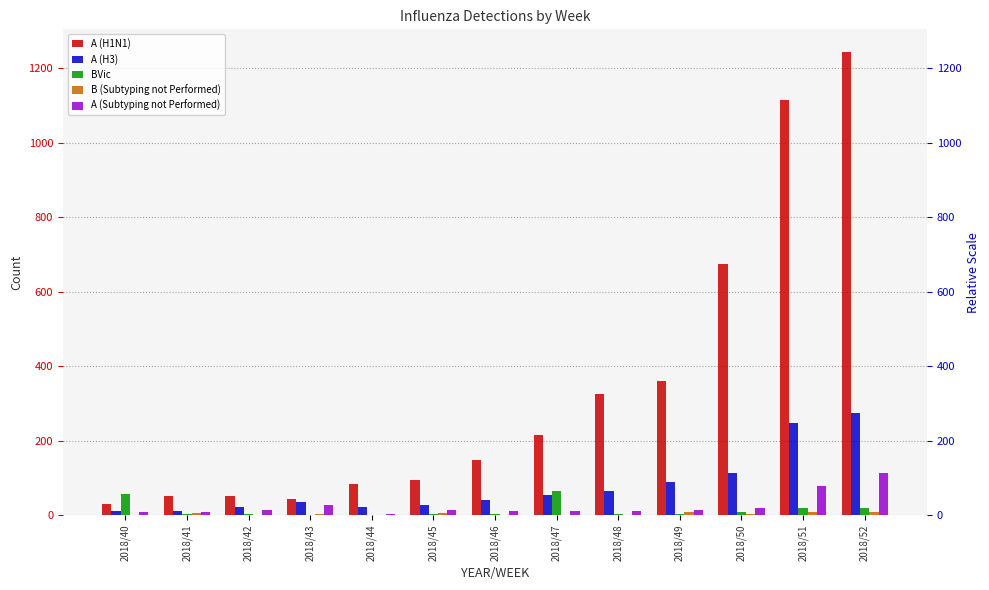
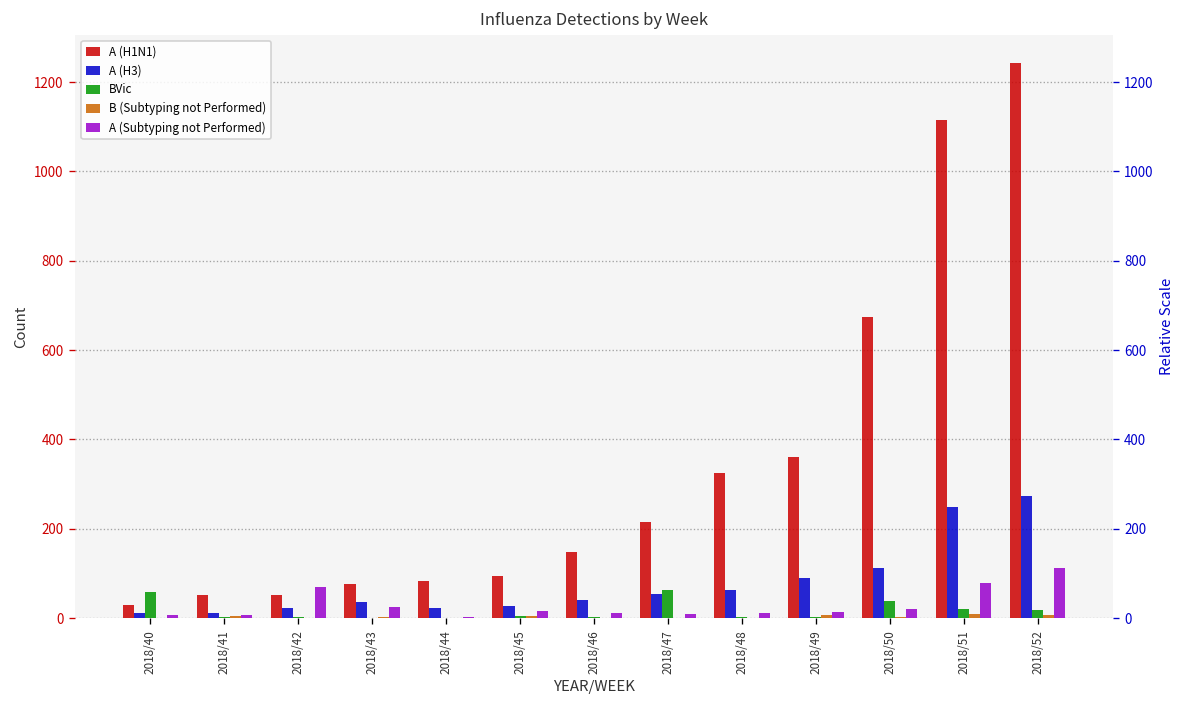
  {
    "A (H1N1)": {
      "2018/40": 30,
      "2018/41": 50,
      "2018/42": 50,
-     "2018/43": 40,
+     "2018/43": 80,
      "2018/44": 80,
      "2018/45": 100,
      "2018/46": 150,
      "2018/47": 220,
      "2018/48": 330,
      "2018/49": 360,
      "2018/50": 670,
      "2018/51": 1120,
      "2018/52": 1240
    },
    "A (H3)": {
      "2018/40": 10,
      "2018/41": 10,
      "2018/42": 20,
      "2018/43": 40,
      "2018/44": 20,
      "2018/45": 30,
      "2018/46": 40,
      "2018/47": 50,
      "2018/48": 60,
      "2018/49": 90,
      "2018/50": 110,
      "2018/51": 250,
      "2018/52": 270
    },
    "BVic": {
      "2018/40": 60,
      "2018/43": 0,
      "2018/47": 60,
-     "2018/50": 10,
+     "2018/50": 40,
      "2018/51": 20,
      "2018/52": 20
    },
    "B (Subtyping not Performed)": {
      "2018/40": 0,
      "2018/46": 0,
      "2018/49": 10,
      "2018/51": 10,
      "2018/52": 10
    },
    "A (Subtyping not Performed)": {
      "2018/40": 10,
      "2018/41": 10,
-     "2018/42": 10,
+     "2018/42": 70,
      "2018/43": 30,
      "2018/45": 20,
      "2018/46": 10,
      "2018/47": 10,
      "2018/48": 10,
      "2018/49": 10,
      "2018/50": 20,
      "2018/51": 80,
      "2018/52": 110
    }
  }
